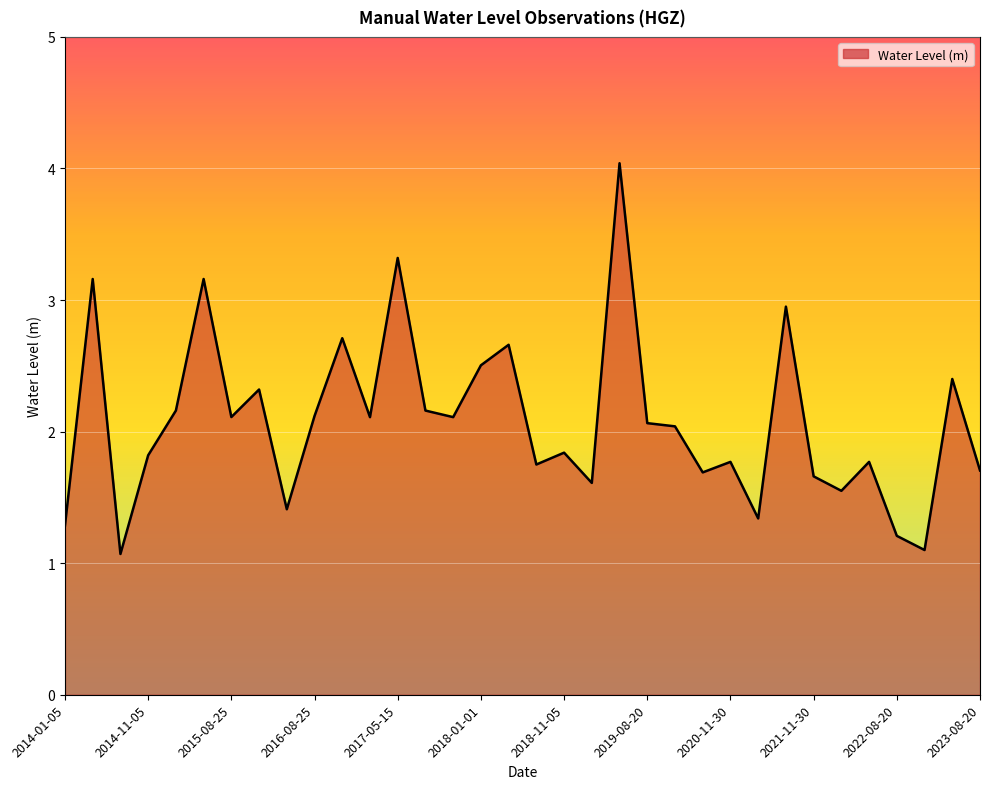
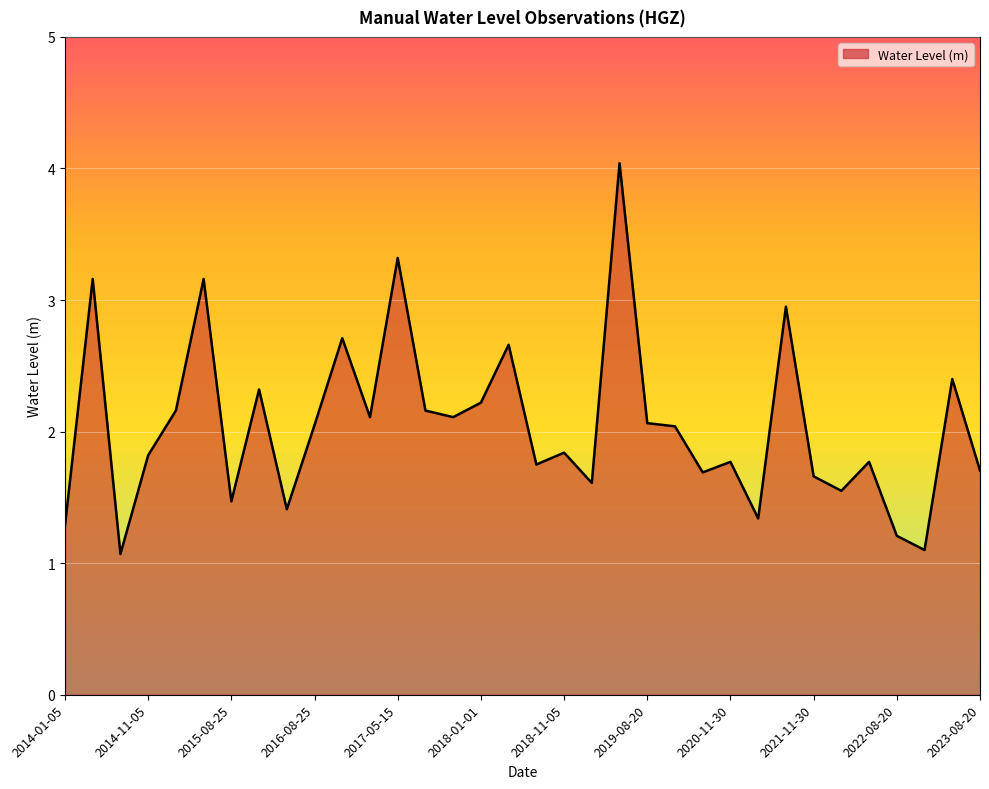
  {
    "2014-01-05": 1.29,
    "2014-11-05": 1.82,
-   "2015-08-25": 2.11,
-   "2016-08-25": 2.12,
+   "2015-08-25": 1.47,
+   "2016-08-25": 2.05,
    "2017-05-15": 3.32,
-   "2018-01-01": 2.50,
+   "2018-01-01": 2.22,
    "2018-11-05": 1.84,
    "2019-08-20": 2.06,
    "2020-11-30": 1.77,
    "2021-11-30": 1.66,
    "2022-08-20": 1.21,
    "2023-08-20": 1.70
  }
